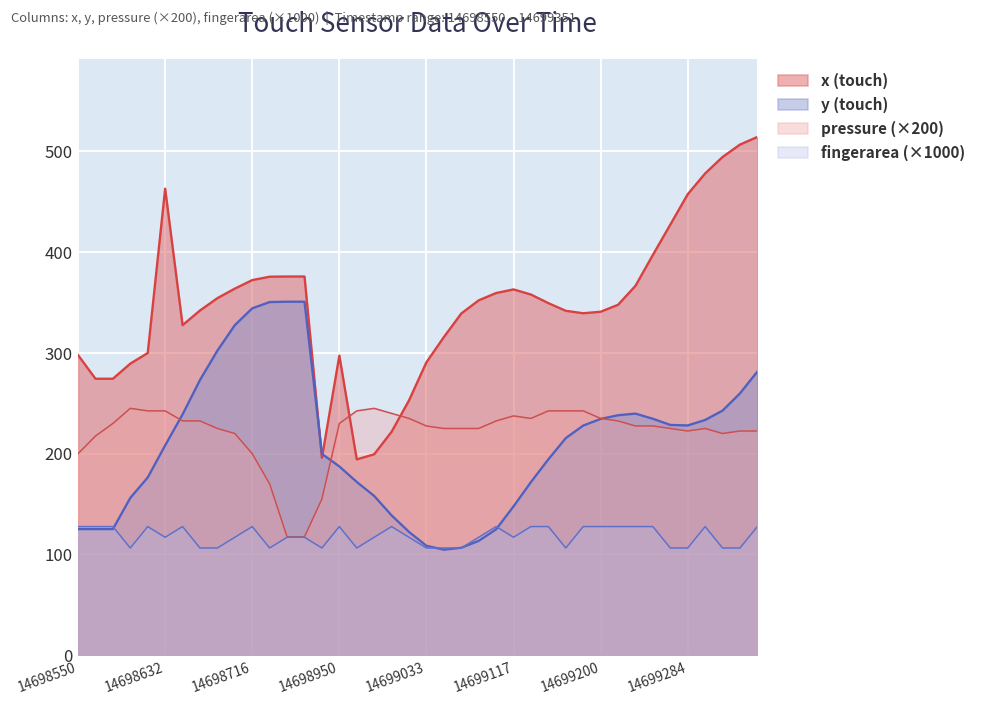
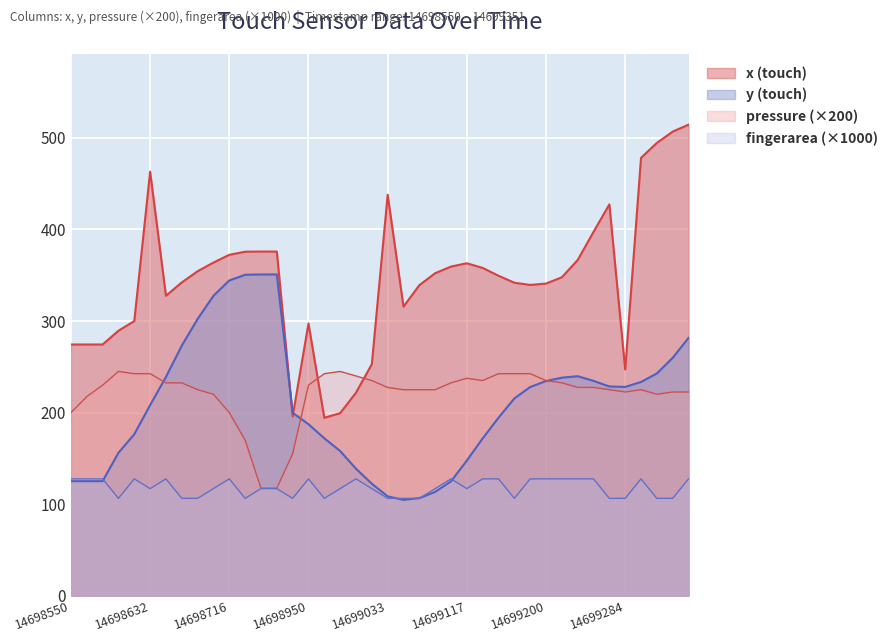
  {
    "x (touch)": {
-     "14698550": 300,
+     "14698550": 270,
      "14698632": 460,
      "14698716": 370,
      "14698950": 300,
-     "14699033": 290,
+     "14699033": 440,
      "14699117": 360,
      "14699200": 340,
-     "14699284": 460
+     "14699284": 250
    }
  }
